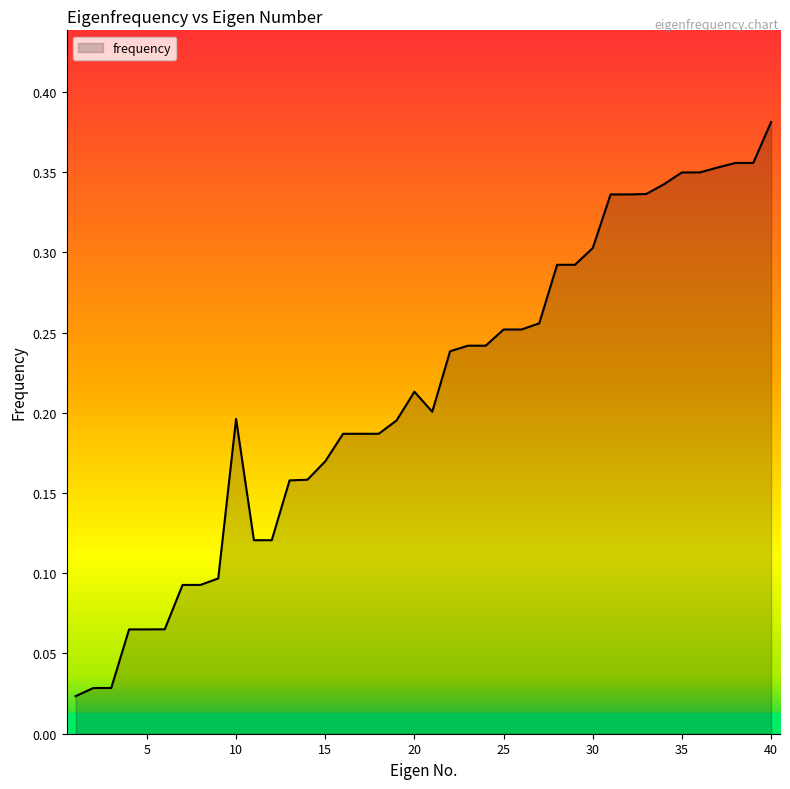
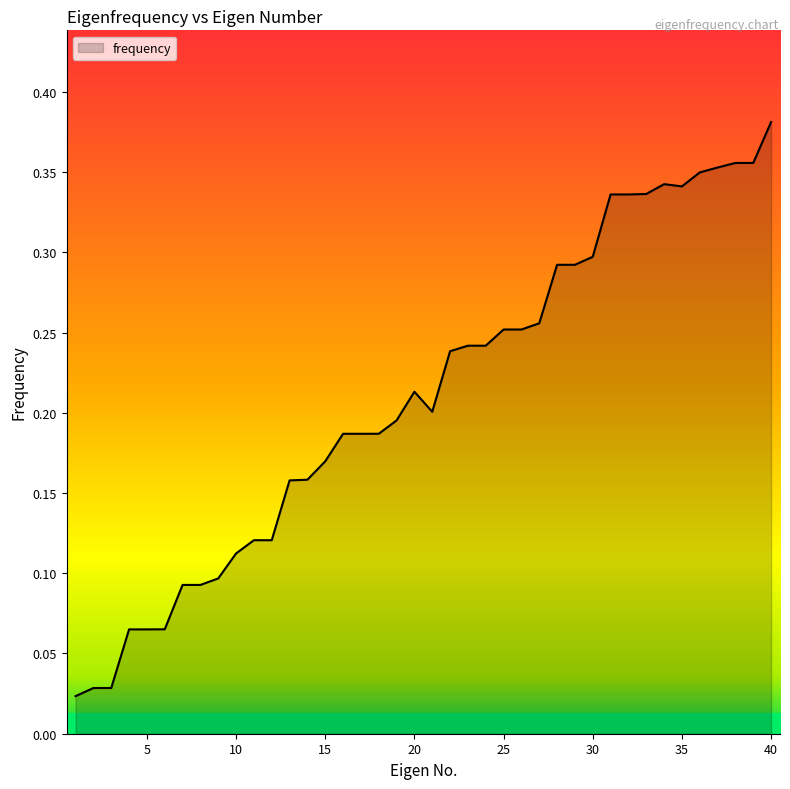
  {
    "frequency": {
      "5": 0.065,
-     "10": 0.196,
+     "10": 0.112,
      "15": 0.170,
      "20": 0.213,
      "25": 0.252,
-     "30": 0.303,
-     "35": 0.350,
+     "30": 0.297,
+     "35": 0.341,
      "40": 0.381
    }
  }
